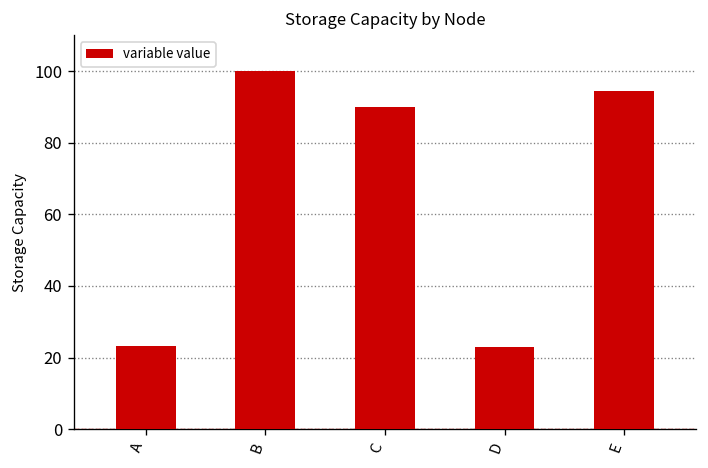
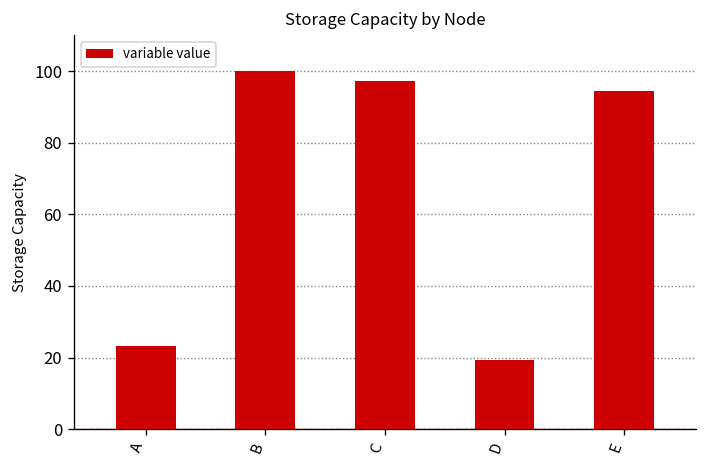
  {
    "A": 23,
    "B": 100,
-   "C": 90,
-   "D": 23,
+   "C": 97,
+   "D": 19,
    "E": 94
  }
